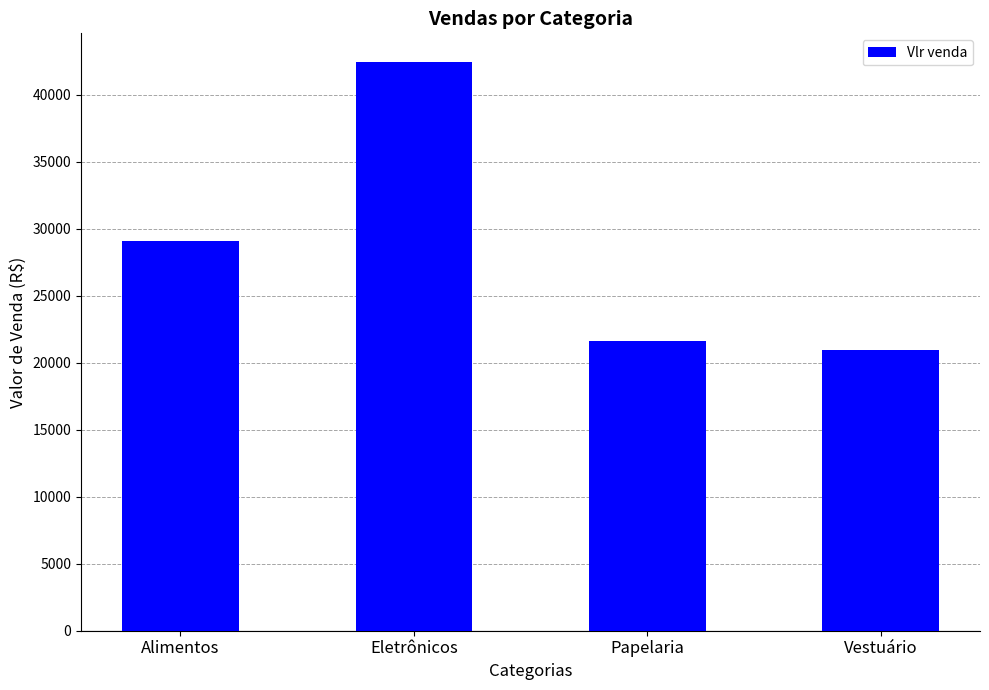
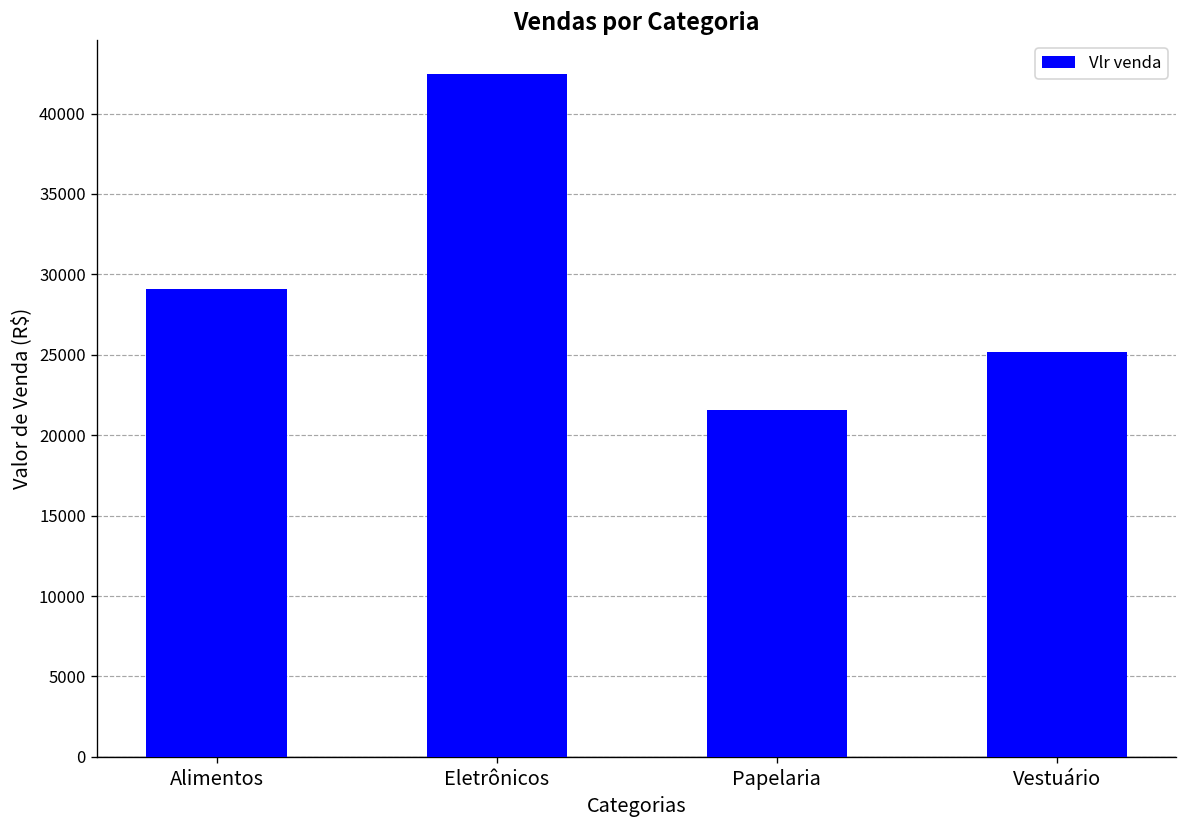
  {
    "Alimentos": 29100,
    "Eletrônicos": 42500,
    "Papelaria": 21600,
-   "Vestuário": 20900
+   "Vestuário": 25200
  }
